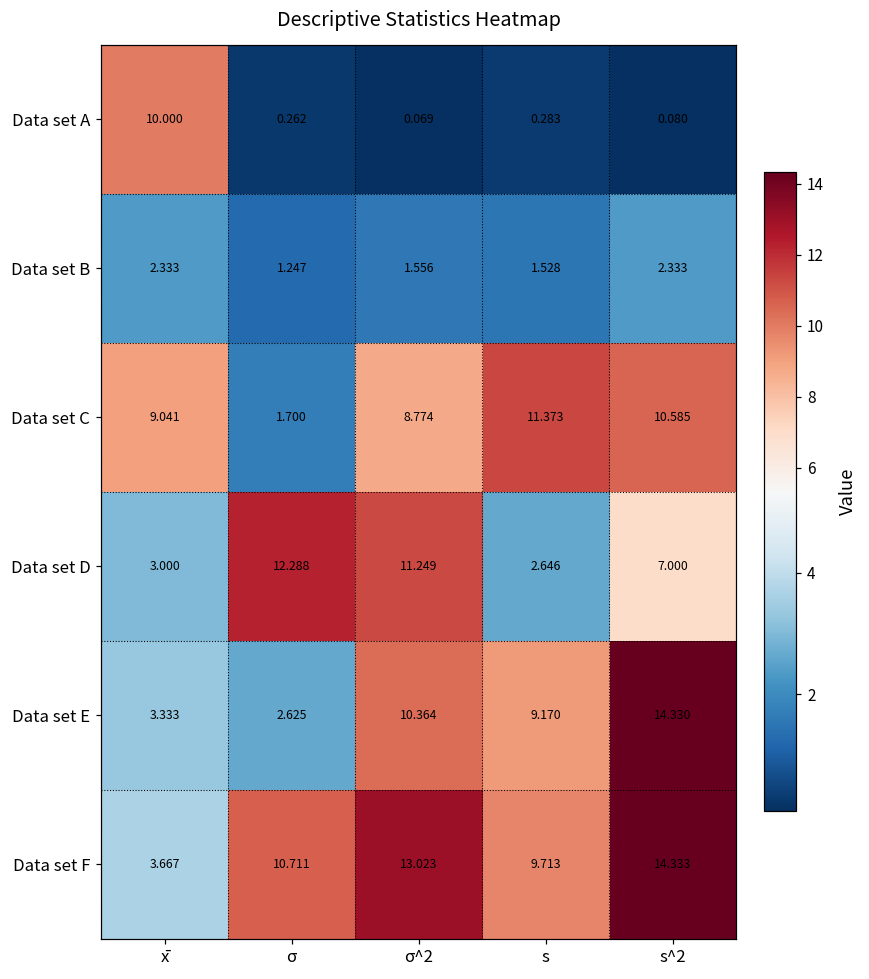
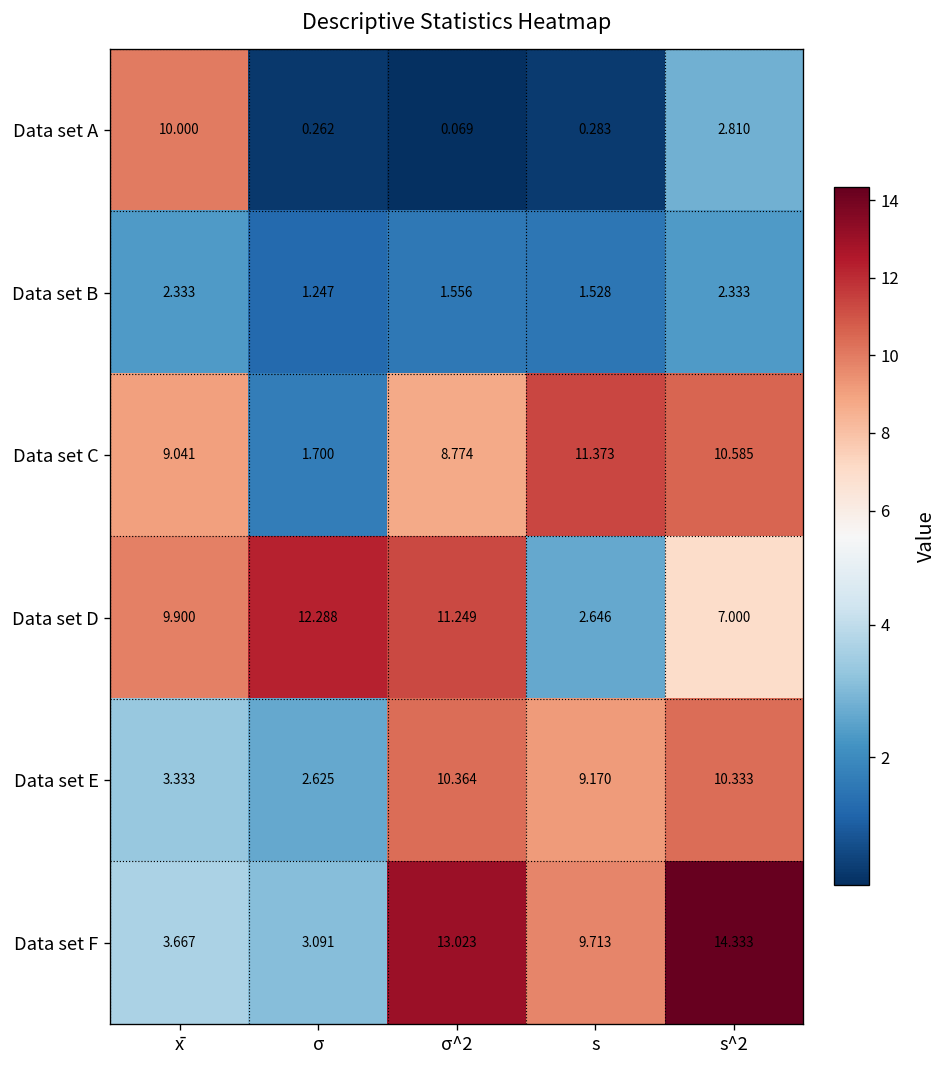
  {
    "Data set A": {
      "x̄": 10.000,
      "σ": 0.262,
      "σ^2": 0.069,
      "s": 0.283,
-     "s^2": 0.080
+     "s^2": 2.810
    },
    "Data set B": {
      "x̄": 2.333,
      "σ": 1.247,
      "σ^2": 1.556,
      "s": 1.528,
      "s^2": 2.333
    },
    "Data set C": {
      "x̄": 9.041,
      "σ": 1.700,
      "σ^2": 8.774,
      "s": 11.373,
      "s^2": 10.585
    },
    "Data set D": {
-     "x̄": 3.000,
+     "x̄": 9.900,
      "σ": 12.288,
      "σ^2": 11.249,
      "s": 2.646,
      "s^2": 7.000
    },
    "Data set E": {
      "x̄": 3.333,
      "σ": 2.625,
      "σ^2": 10.364,
      "s": 9.170,
-     "s^2": 14.330
+     "s^2": 10.333
    },
    "Data set F": {
      "x̄": 3.667,
-     "σ": 10.711,
+     "σ": 3.091,
      "σ^2": 13.023,
      "s": 9.713,
      "s^2": 14.333
    }
  }
